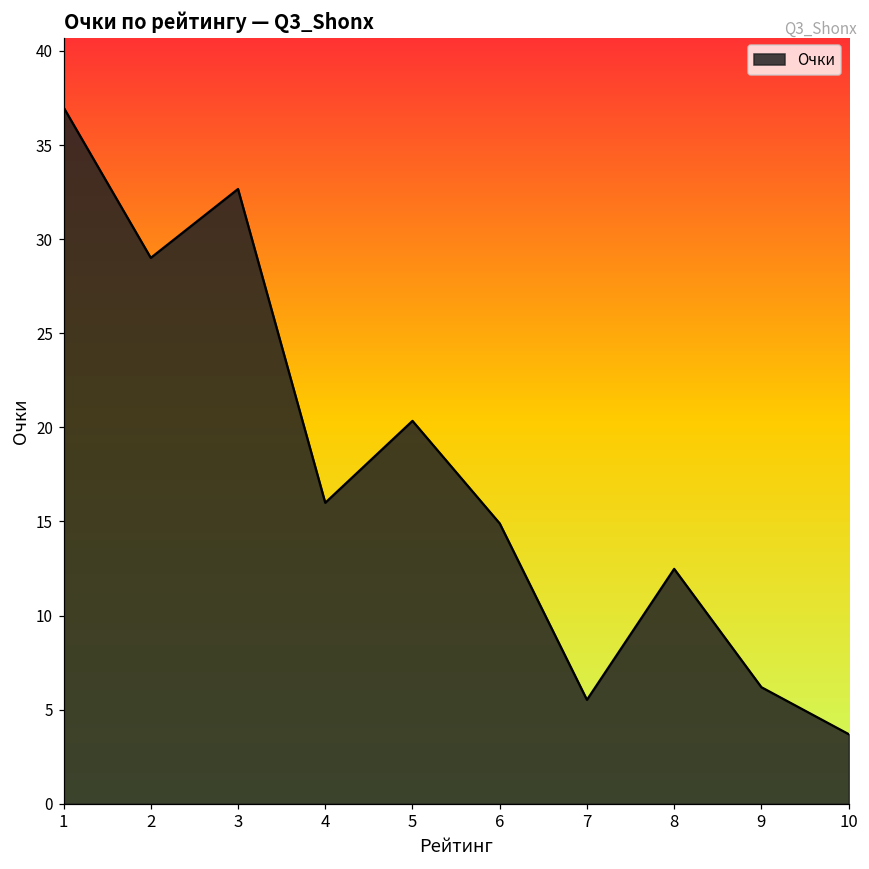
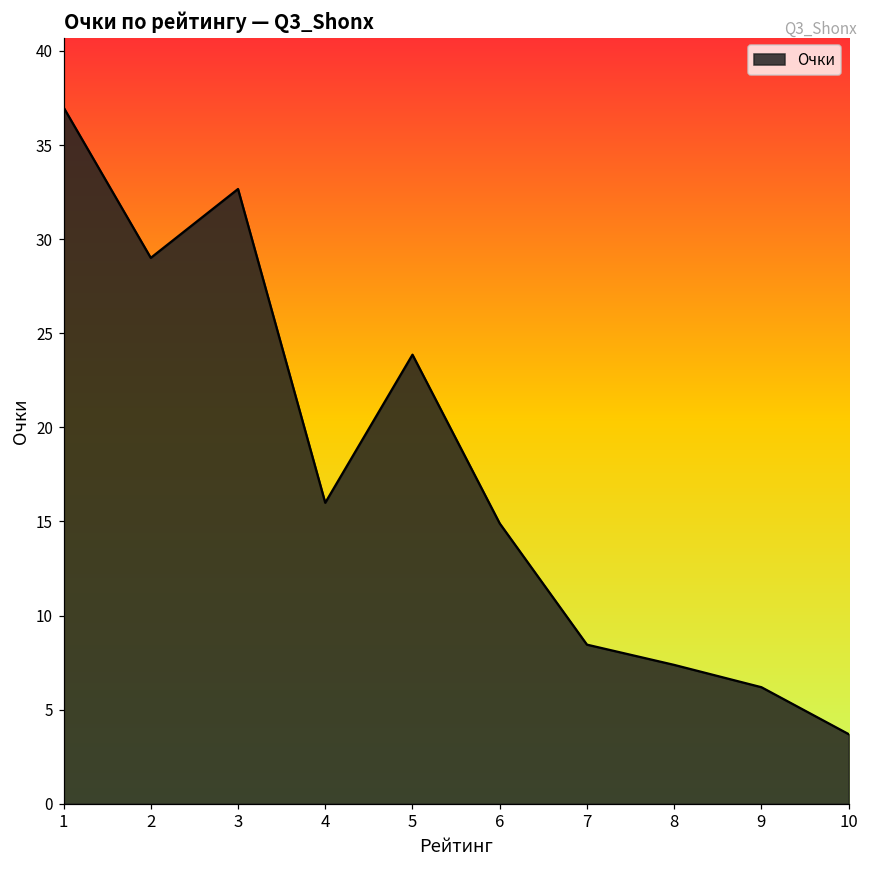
  {
    "1": 37.0,
    "2": 29.0,
    "3": 32.7,
    "4": 16.0,
-   "5": 20.3,
+   "5": 23.9,
    "6": 14.9,
-   "7": 5.5,
-   "8": 12.5,
+   "7": 8.5,
+   "8": 7.4,
    "9": 6.2,
    "10": 3.7
  }
